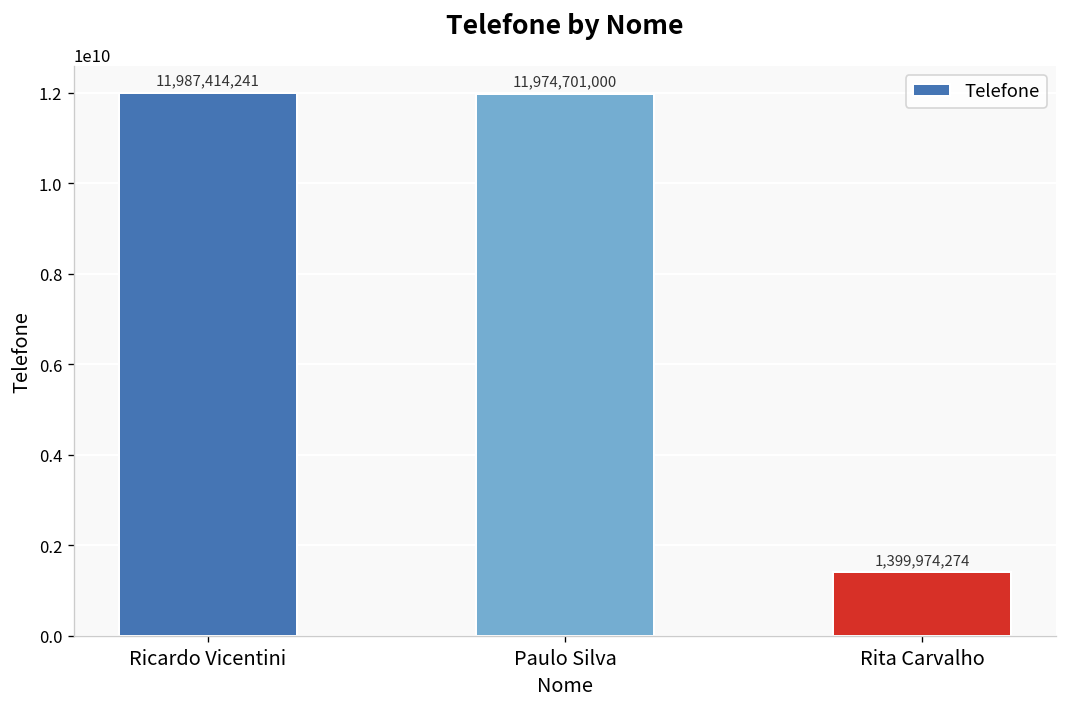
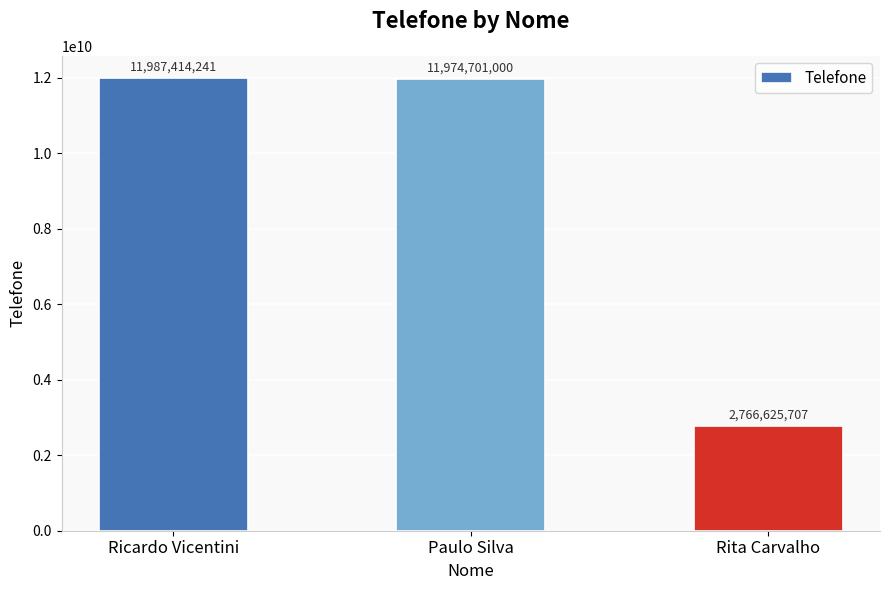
  {
    "Ricardo Vicentini": "11,987,414,241",
    "Paulo Silva": "11,974,701,000",
-   "Rita Carvalho": "1,399,974,274"
+   "Rita Carvalho": "2,766,625,707"
  }
